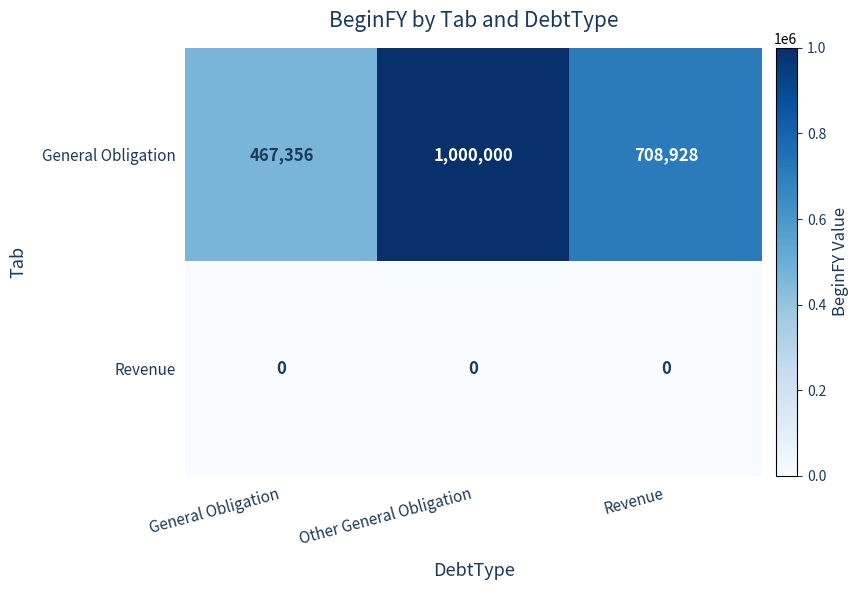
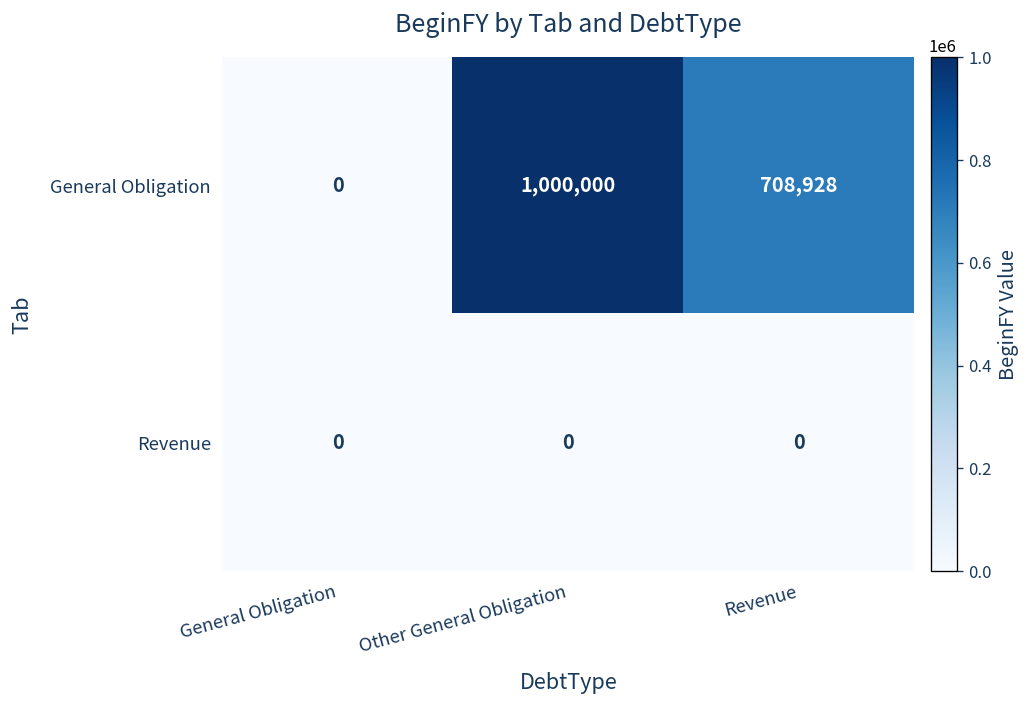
  {
    "General Obligation": {
-     "General Obligation": "467,356",
+     "General Obligation": "0",
      "Other General Obligation": "1,000,000",
      "Revenue": "708,928"
    },
    "Revenue": {
      "General Obligation": "0",
      "Other General Obligation": "0",
      "Revenue": "0"
    }
  }
